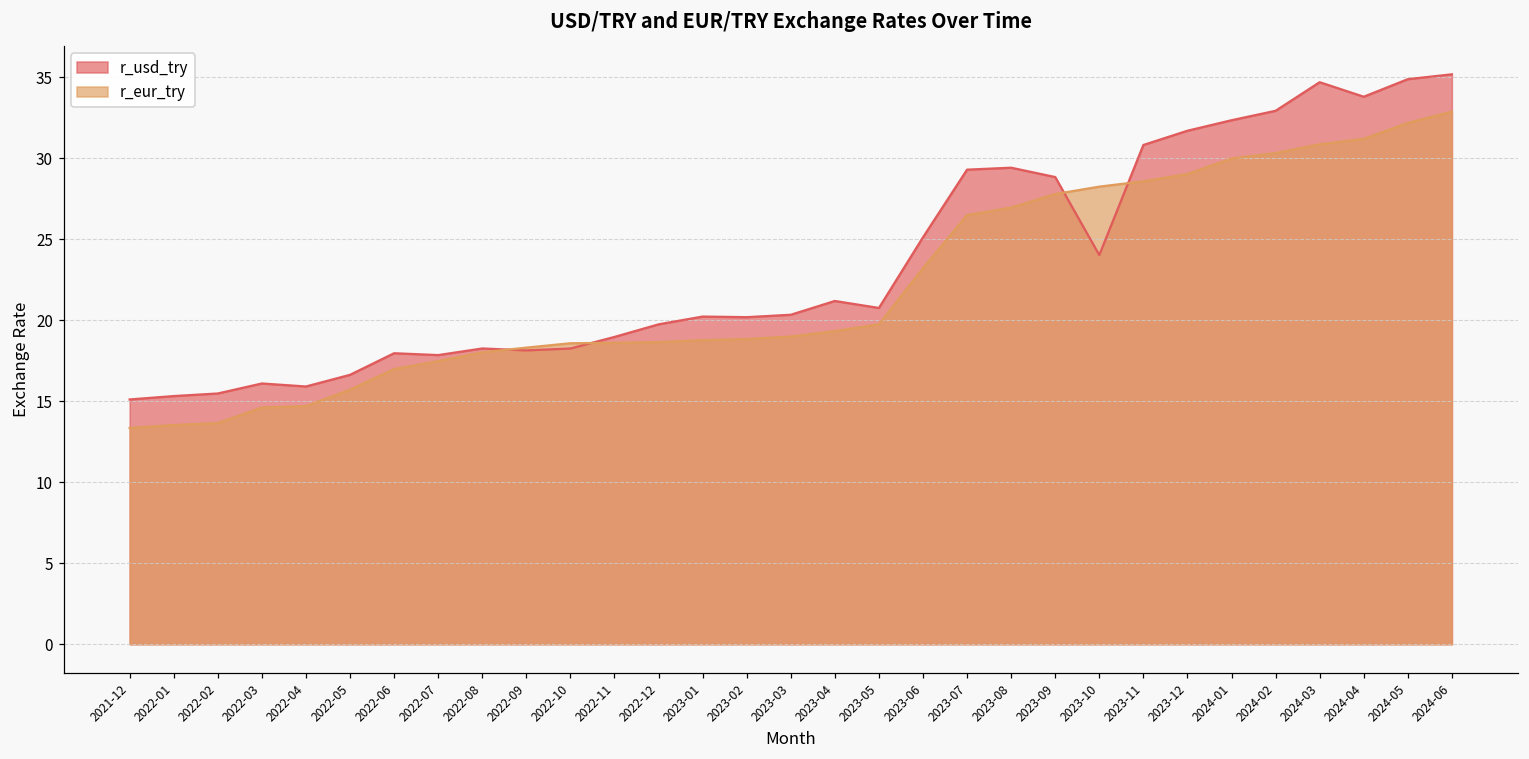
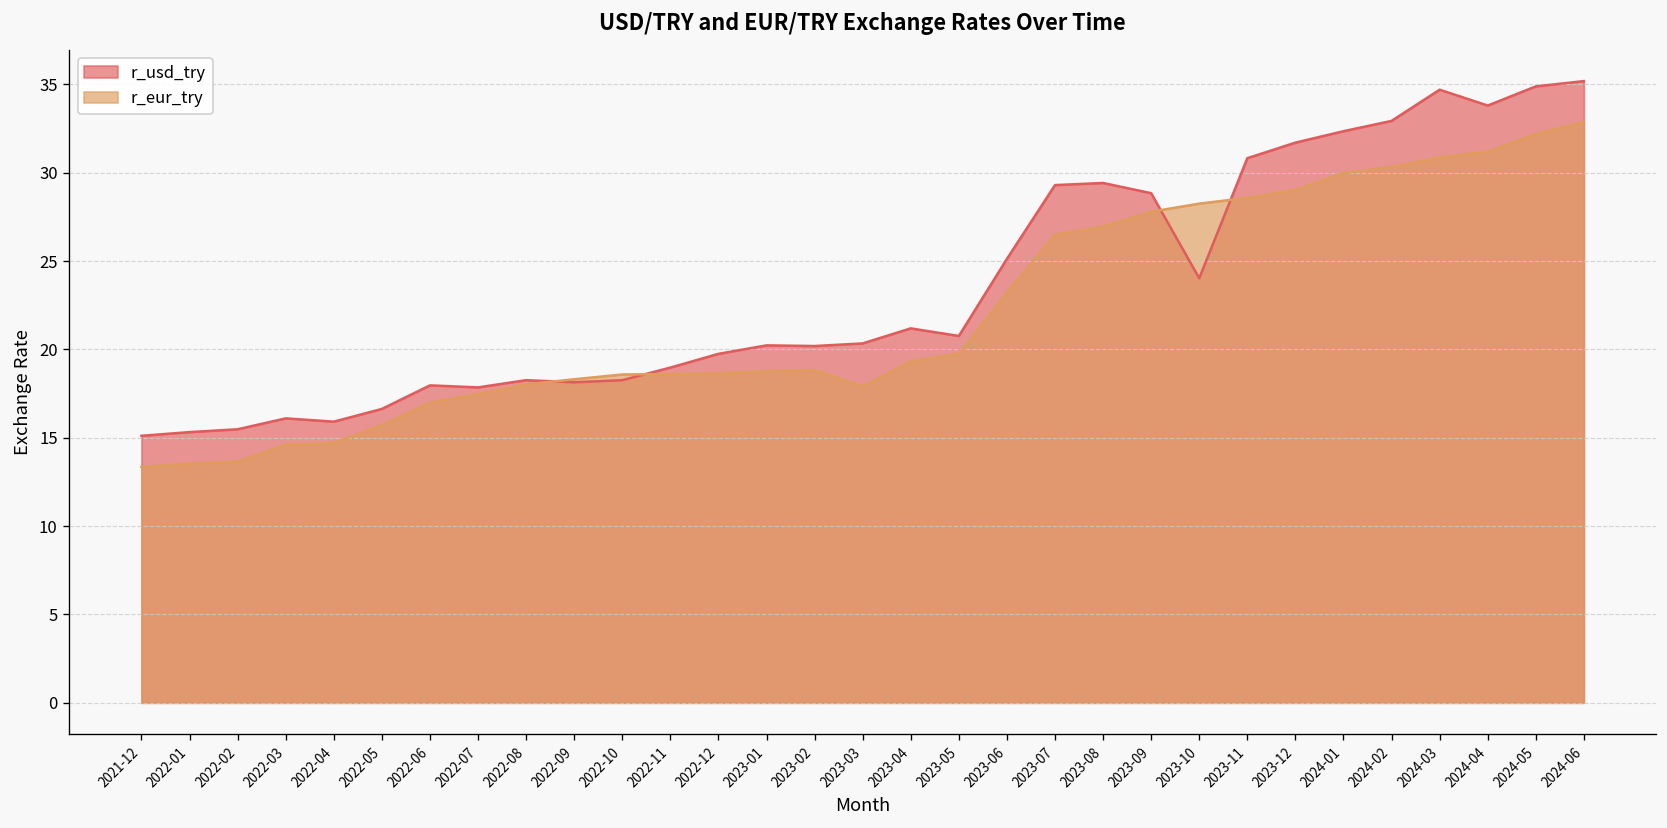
  {
    "r_usd_try": {
      "2021-12": 15.1,
      "2022-01": 15.3,
      "2022-02": 15.5,
      "2022-03": 16.1,
      "2022-04": 15.9,
      "2022-05": 16.6,
      "2022-06": 18.0,
      "2022-07": 17.9,
      "2022-08": 18.3,
      "2022-10": 18.3,
      "2022-11": 19.0,
      "2022-12": 19.8,
      "2023-01": 20.2,
      "2023-02": 20.2,
      "2023-03": 20.3,
      "2023-04": 21.2,
      "2023-05": 20.8,
      "2023-06": 25.1,
      "2023-07": 29.3,
      "2023-08": 29.4,
      "2023-09": 28.8,
      "2023-10": 24.0,
      "2023-11": 30.8,
      "2023-12": 31.7,
      "2024-01": 32.4,
      "2024-02": 32.9,
      "2024-03": 34.7,
      "2024-04": 33.8,
      "2024-05": 34.9,
      "2024-06": 35.2
    },
    "r_eur_try": {
      "2021-12": 13.4,
      "2022-01": 13.5,
      "2022-02": 13.7,
      "2022-03": 14.6,
      "2022-04": 14.7,
      "2022-05": 15.7,
      "2022-06": 17.0,
      "2022-07": 17.5,
      "2022-08": 18.0,
      "2022-10": 18.6,
      "2022-11": 18.6,
      "2022-12": 18.7,
      "2023-01": 18.8,
      "2023-02": 18.8,
-     "2023-03": 19.0,
+     "2023-03": 17.9,
      "2023-04": 19.3,
      "2023-05": 19.8,
      "2023-06": 23.2,
      "2023-07": 26.5,
      "2023-08": 27.0,
      "2023-09": 27.8,
      "2023-10": 28.3,
      "2023-11": 28.6,
      "2023-12": 29.0,
      "2024-01": 30.0,
      "2024-02": 30.3,
      "2024-03": 30.9,
      "2024-04": 31.2,
      "2024-05": 32.2,
      "2024-06": 32.9
    }
  }
